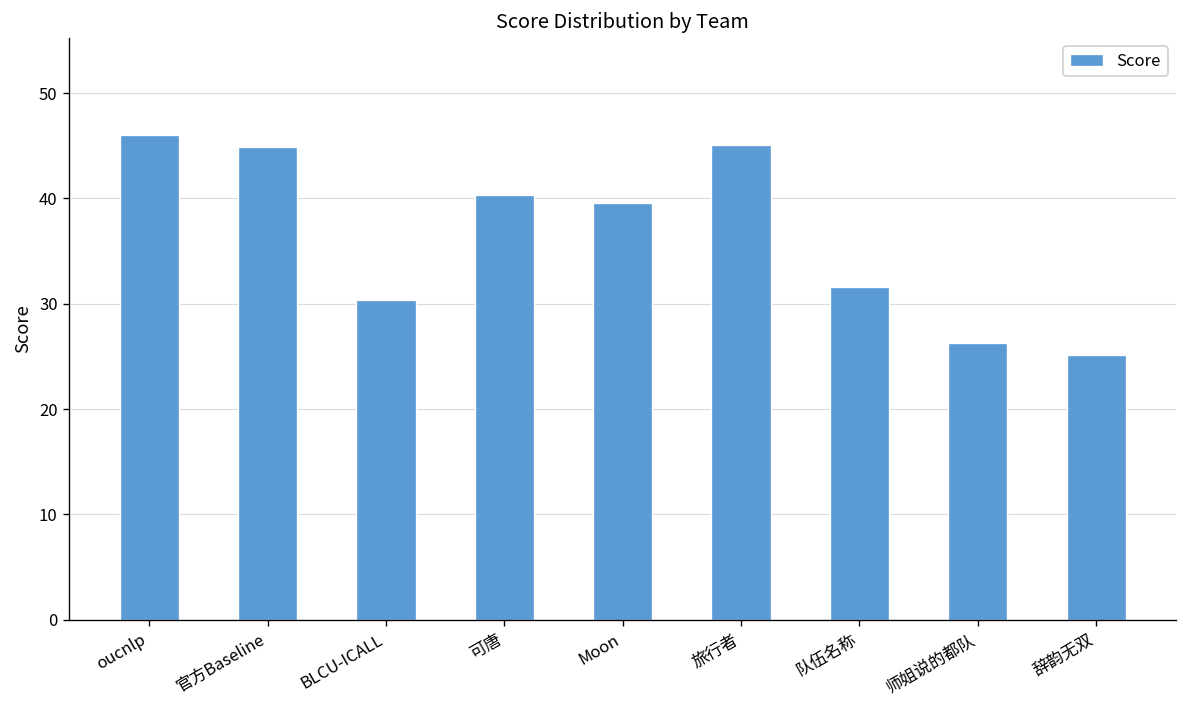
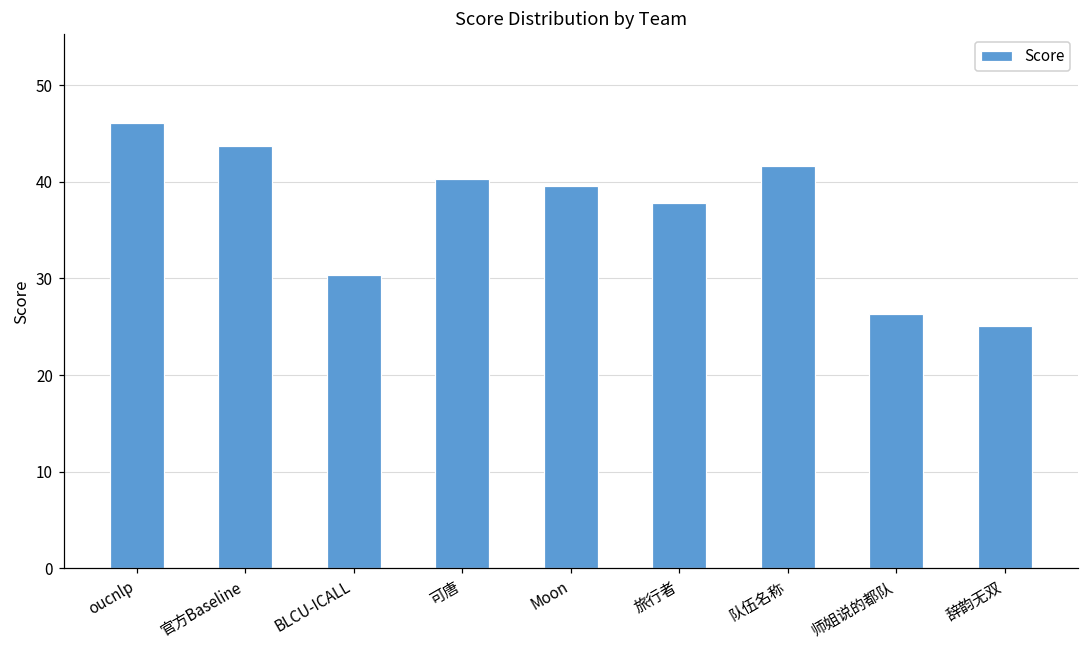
  {
    "oucnlp": 46,
-   "官方Baseline": 45,
+   "官方Baseline": 44,
    "BLCU-ICALL": 30,
    "可唐": 40,
    "Moon": 40,
-   "旅行者": 45,
-   "队伍名称": 32,
+   "旅行者": 38,
+   "队伍名称": 42,
    "师姐说的都队": 26,
    "辞韵无双": 25
  }
